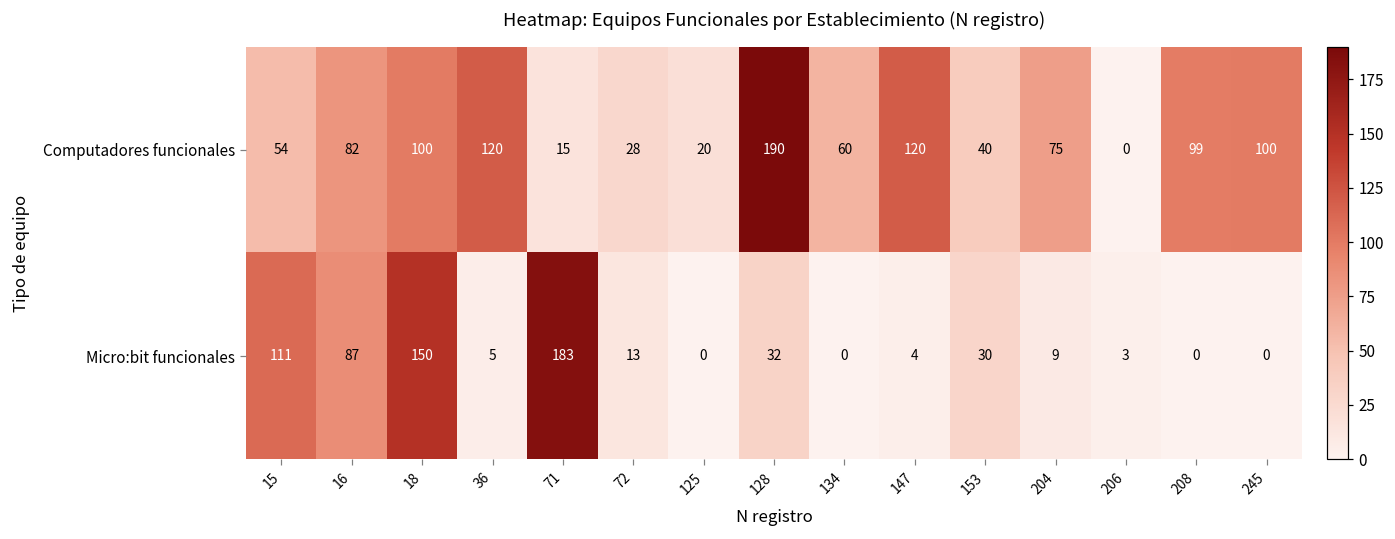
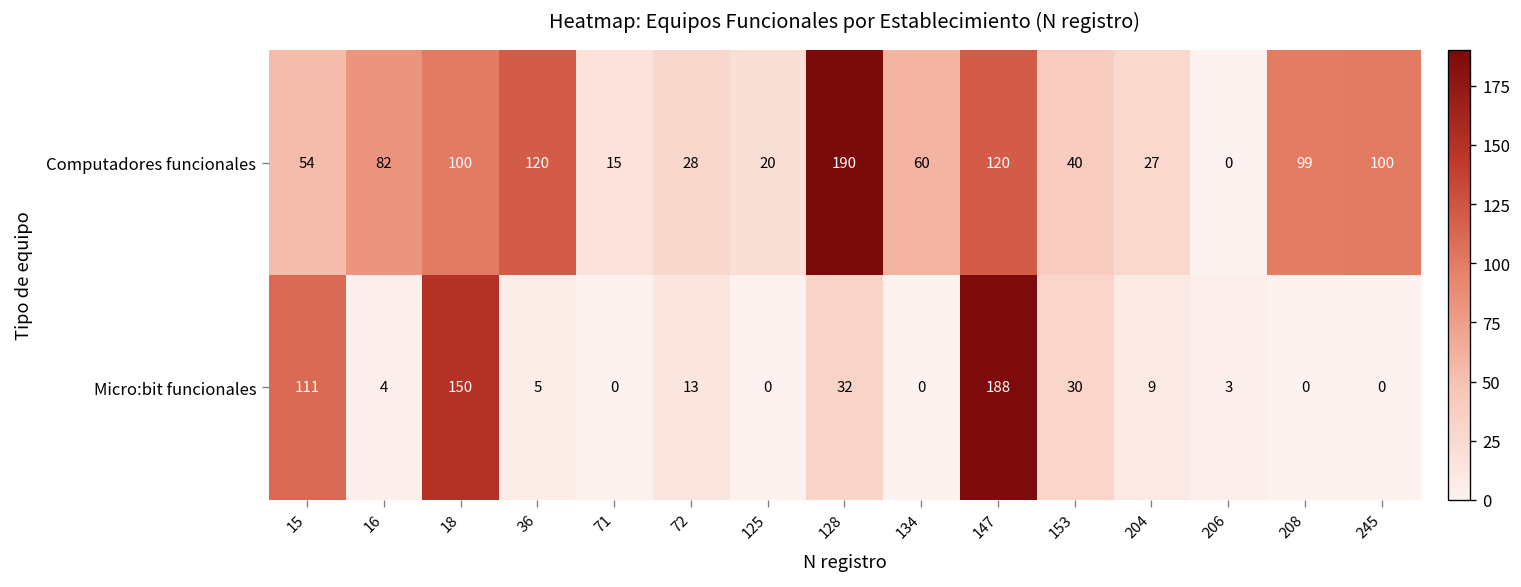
  {
    "Computadores funcionales": {
      "15": 54,
      "16": 82,
      "18": 100,
      "36": 120,
      "71": 15,
      "72": 28,
      "125": 20,
      "128": 190,
      "134": 60,
      "147": 120,
      "153": 40,
-     "204": 75,
+     "204": 27,
      "206": 0,
      "208": 99,
      "245": 100
    },
    "Micro:bit funcionales": {
      "15": 111,
-     "16": 87,
+     "16": 4,
      "18": 150,
      "36": 5,
-     "71": 183,
+     "71": 0,
      "72": 13,
      "125": 0,
      "128": 32,
      "134": 0,
-     "147": 4,
+     "147": 188,
      "153": 30,
      "204": 9,
      "206": 3,
      "208": 0,
      "245": 0
    }
  }
